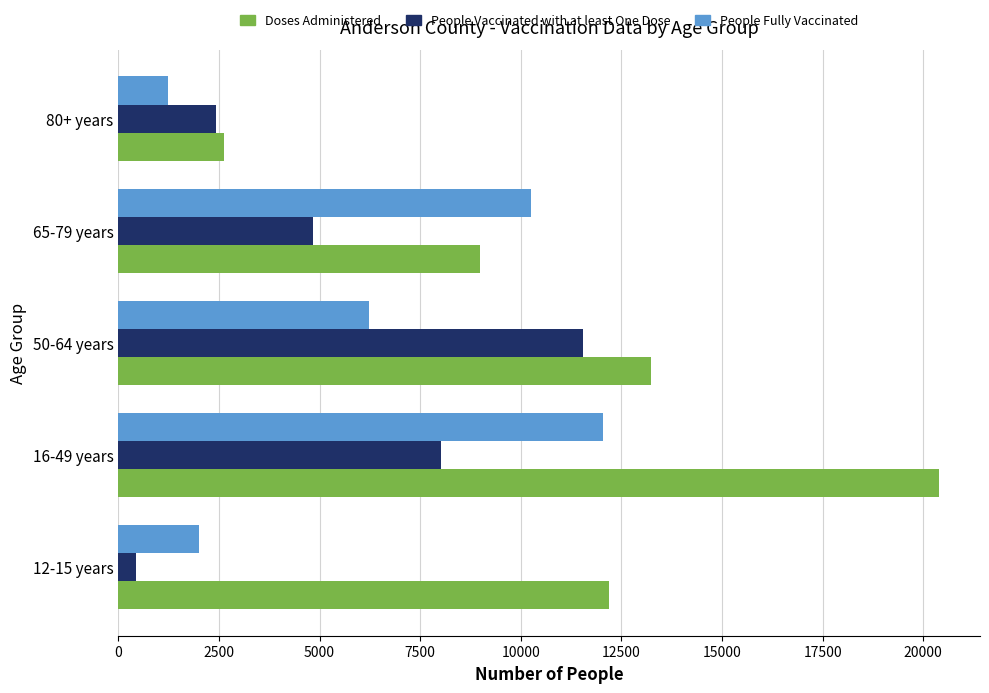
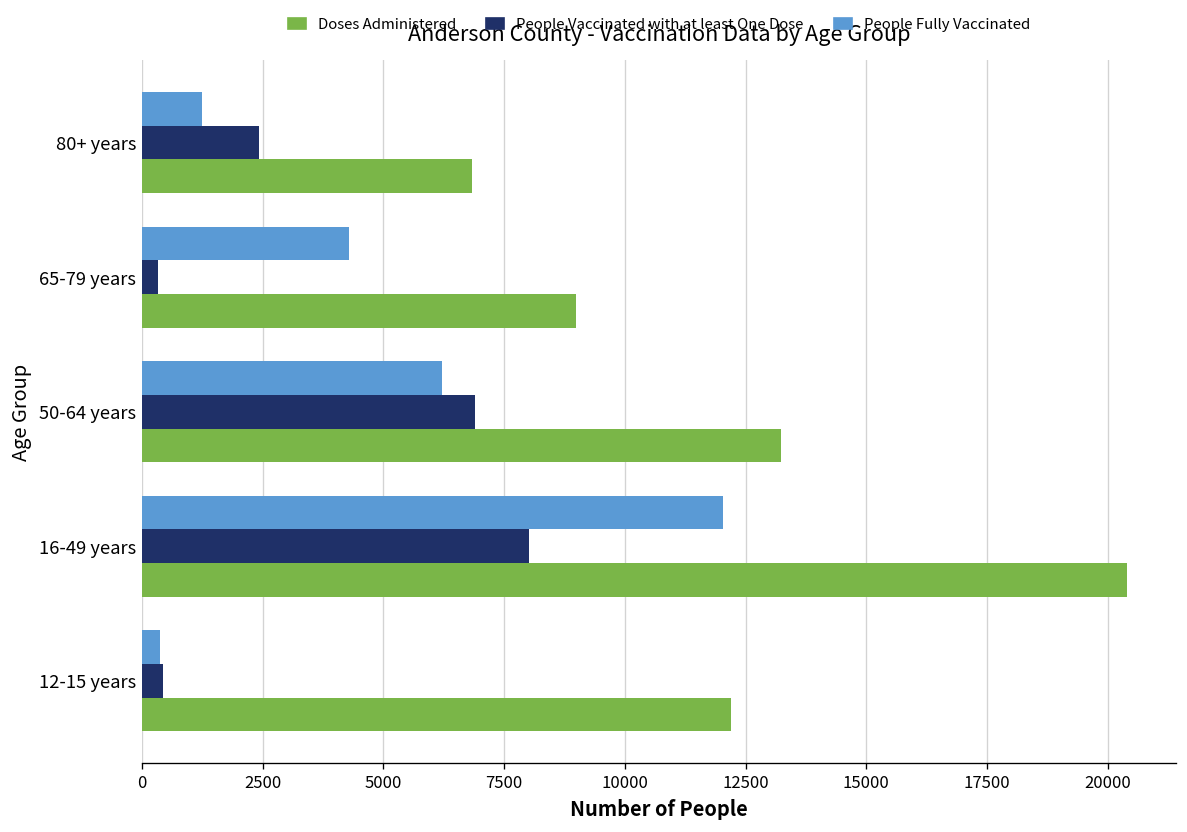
  {
    "Doses Administered": {
-     "80+ years": 2600,
+     "80+ years": 6800,
      "65-79 years": 9000,
      "50-64 years": 13200,
      "16-49 years": 20400,
      "12-15 years": 12200
    },
    "People Vaccinated with at least One Dose": {
      "80+ years": 2400,
-     "65-79 years": 4800,
-     "50-64 years": 11500,
+     "65-79 years": 300,
+     "50-64 years": 6900,
      "16-49 years": 8000,
      "12-15 years": 400
    },
    "People Fully Vaccinated": {
      "80+ years": 1200,
-     "65-79 years": 10200,
+     "65-79 years": 4300,
      "50-64 years": 6200,
      "16-49 years": 12000,
-     "12-15 years": 2000
+     "12-15 years": 400
    }
  }
